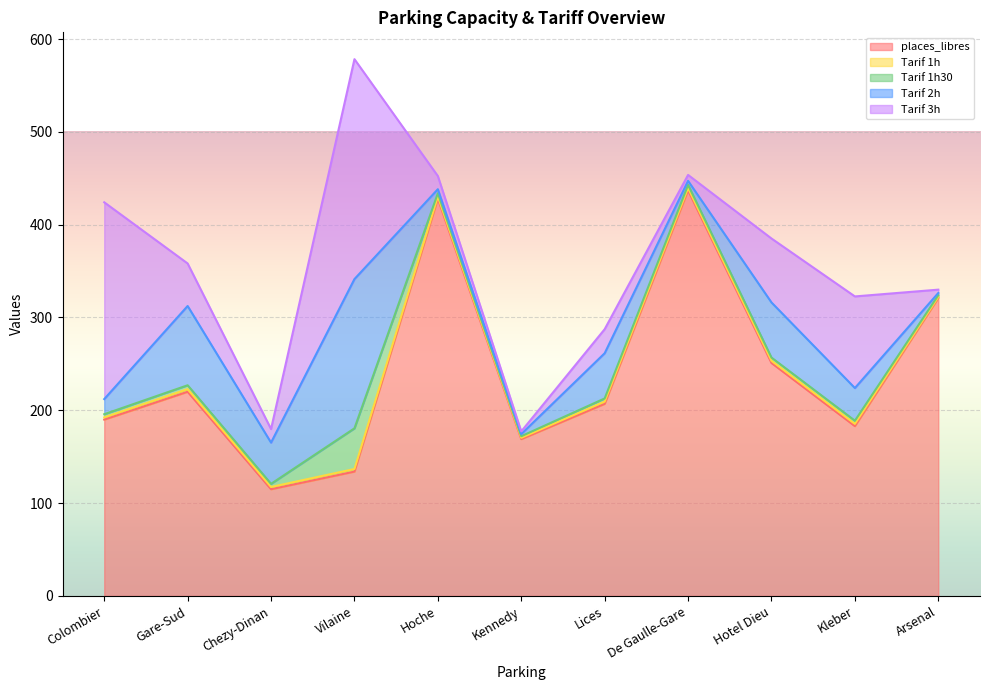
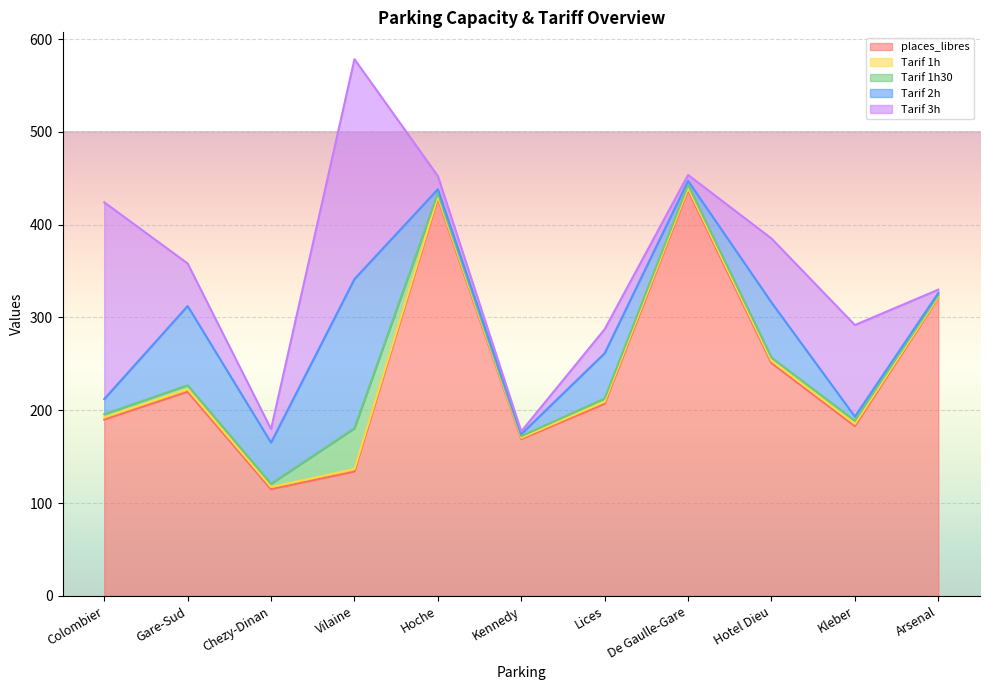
  {
    "places_libres": {
      "Gare-Sud": 220,
      "Vilaine": 130
    },
    "Tarif 1h": {
      "Gare-Sud": 0,
      "Vilaine": 0
    },
    "Tarif 1h30": {
      "Colombier": 0,
      "Gare-Sud": 0,
      "Chezy-Dinan": 0,
      "Vilaine": 40,
      "Hoche": 0,
      "Lices": 0,
      "De Gaulle-Gare": 0,
      "Hotel Dieu": 0,
      "Kleber": 0
    },
    "Tarif 2h": {
      "Colombier": 20,
      "Gare-Sud": 90,
      "Chezy-Dinan": 40,
      "Vilaine": 160,
      "Hoche": 0,
      "Lices": 50,
      "De Gaulle-Gare": 0,
      "Hotel Dieu": 60,
-     "Kleber": 40
+     "Kleber": 0
    },
    "Tarif 3h": {
      "Colombier": 210,
      "Gare-Sud": 50,
      "Chezy-Dinan": 10,
      "Vilaine": 240,
      "Hoche": 10,
      "Kennedy": 0,
      "Lices": 30,
      "De Gaulle-Gare": 10,
      "Hotel Dieu": 70,
      "Kleber": 100,
      "Arsenal": 0
    }
  }
